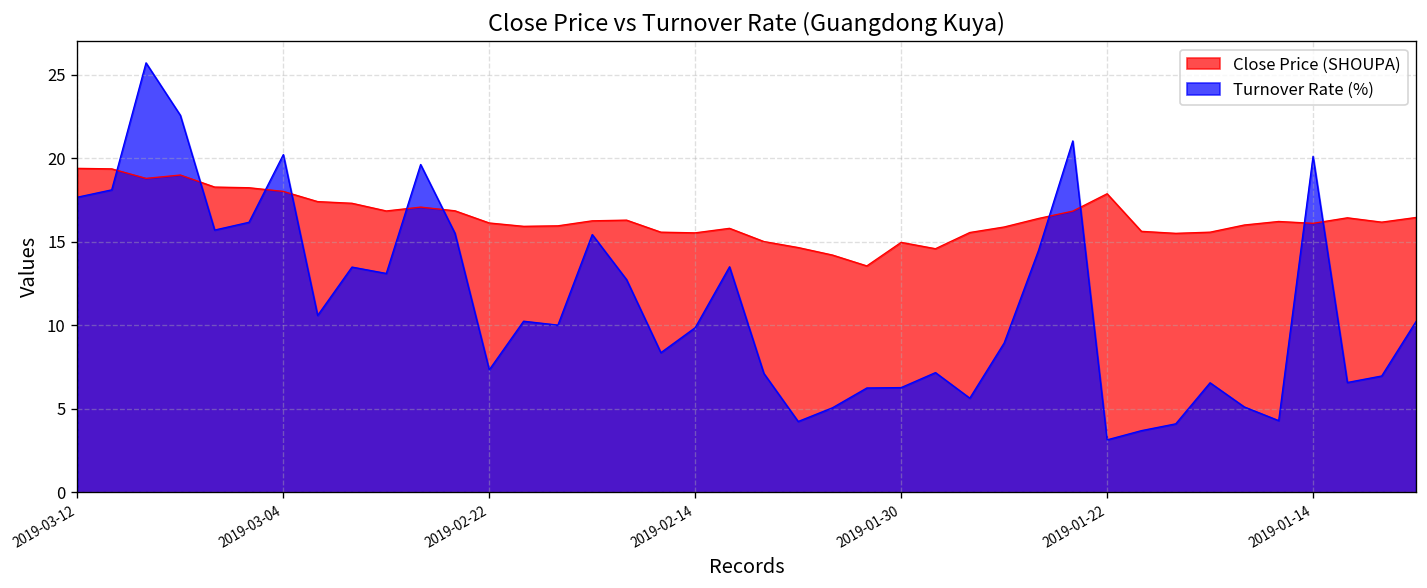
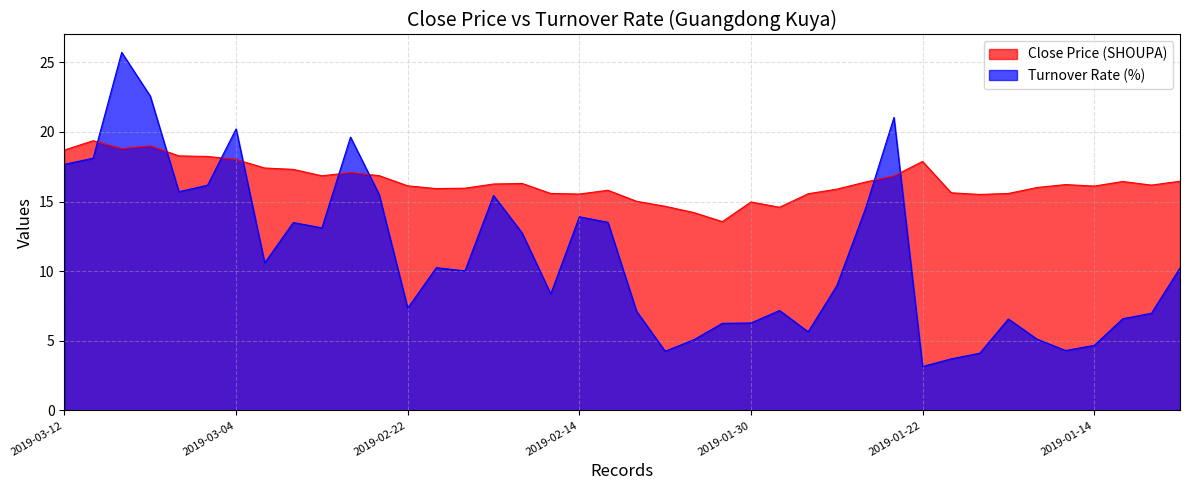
  {
    "Close Price (SHOUPA)": {
-     "2019-03-12": 19.4,
+     "2019-03-12": 18.7,
      "2019-03-04": 18.0,
      "2019-02-22": 16.1,
      "2019-02-14": 15.5,
      "2019-01-30": 15.0,
      "2019-01-22": 17.9,
      "2019-01-14": 16.1
    },
    "Turnover Rate (%)": {
      "2019-03-12": 17.7,
      "2019-03-04": 20.2,
      "2019-02-22": 7.3,
-     "2019-02-14": 9.9,
+     "2019-02-14": 13.9,
      "2019-01-30": 6.3,
      "2019-01-22": 3.1,
-     "2019-01-14": 20.1
+     "2019-01-14": 4.7
    }
  }
